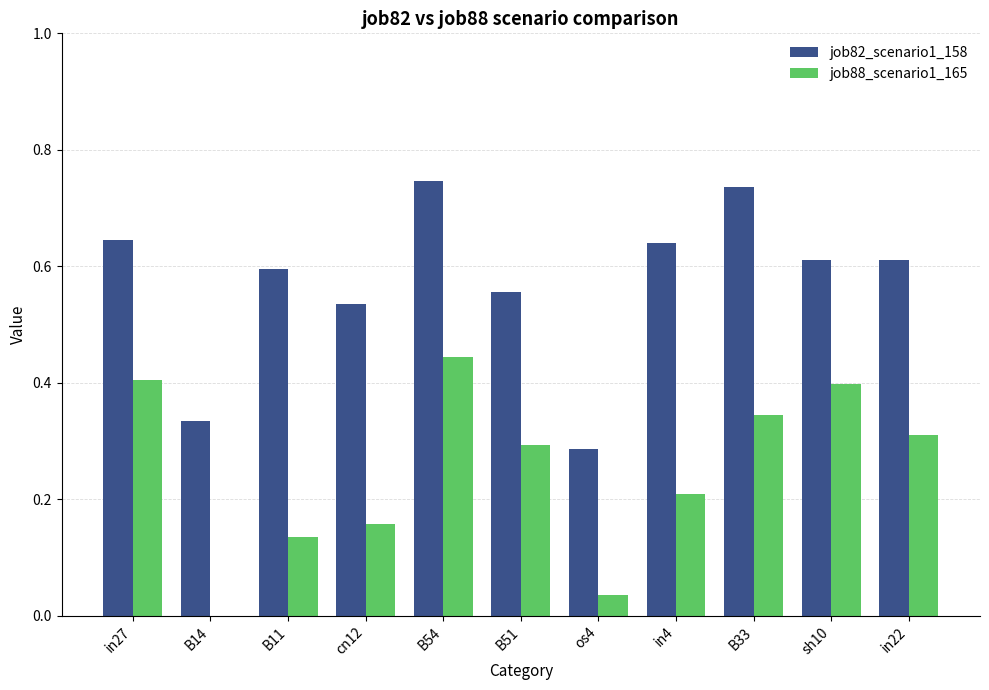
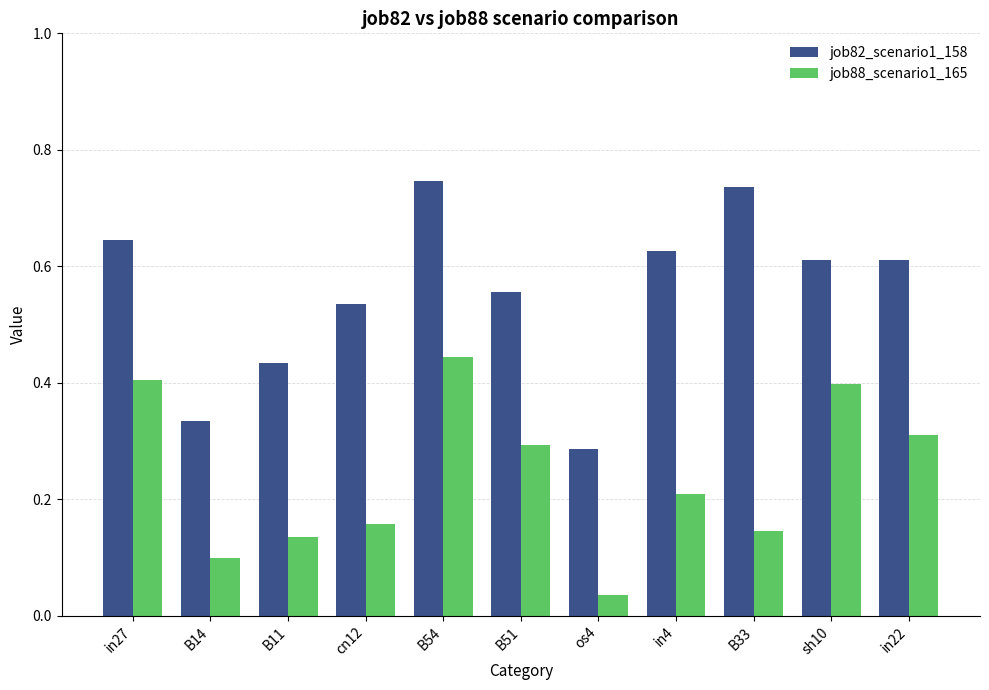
  {
    "job82_scenario1_158": {
      "in27": 0.64,
      "B14": 0.33,
-     "B11": 0.60,
+     "B11": 0.43,
      "cn12": 0.53,
      "B54": 0.75,
      "B51": 0.56,
      "os4": 0.29,
-     "in4": 0.64,
+     "in4": 0.63,
      "B33": 0.74,
      "sh10": 0.61,
      "in22": 0.61
    },
    "job88_scenario1_165": {
      "in27": 0.41,
-     "B14": 0.0,
+     "B14": 0.1,
      "B11": 0.14,
      "cn12": 0.16,
      "B54": 0.44,
      "B51": 0.29,
      "os4": 0.04,
      "in4": 0.21,
-     "B33": 0.35,
+     "B33": 0.14,
      "sh10": 0.40,
      "in22": 0.31
    }
  }
